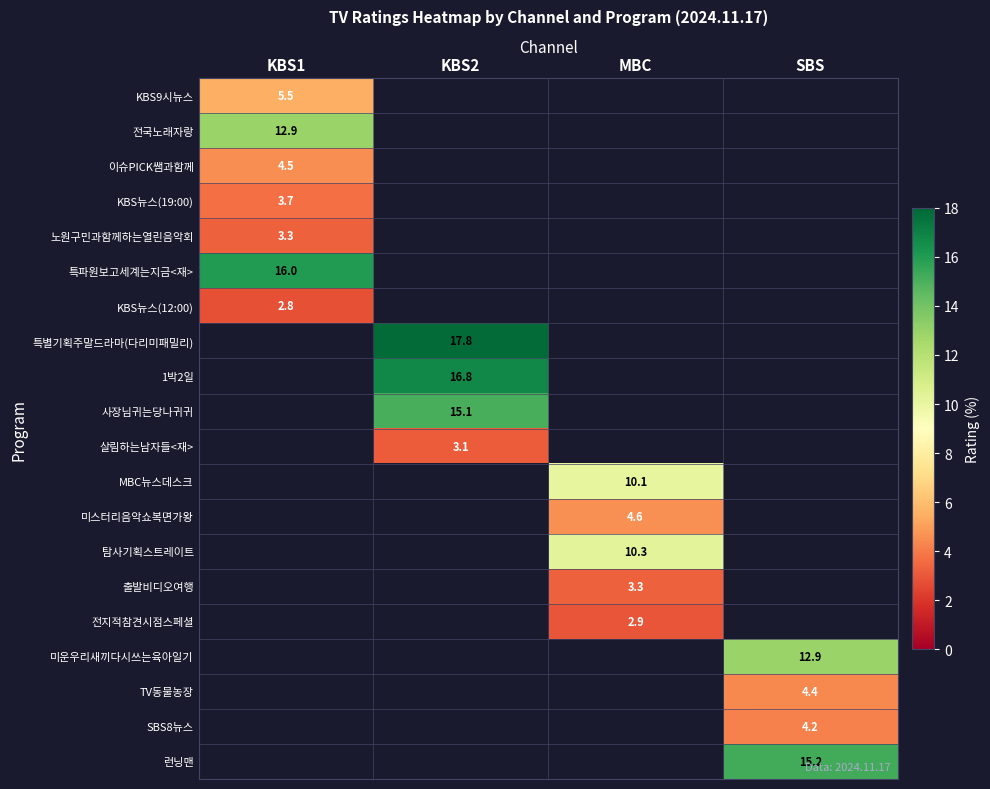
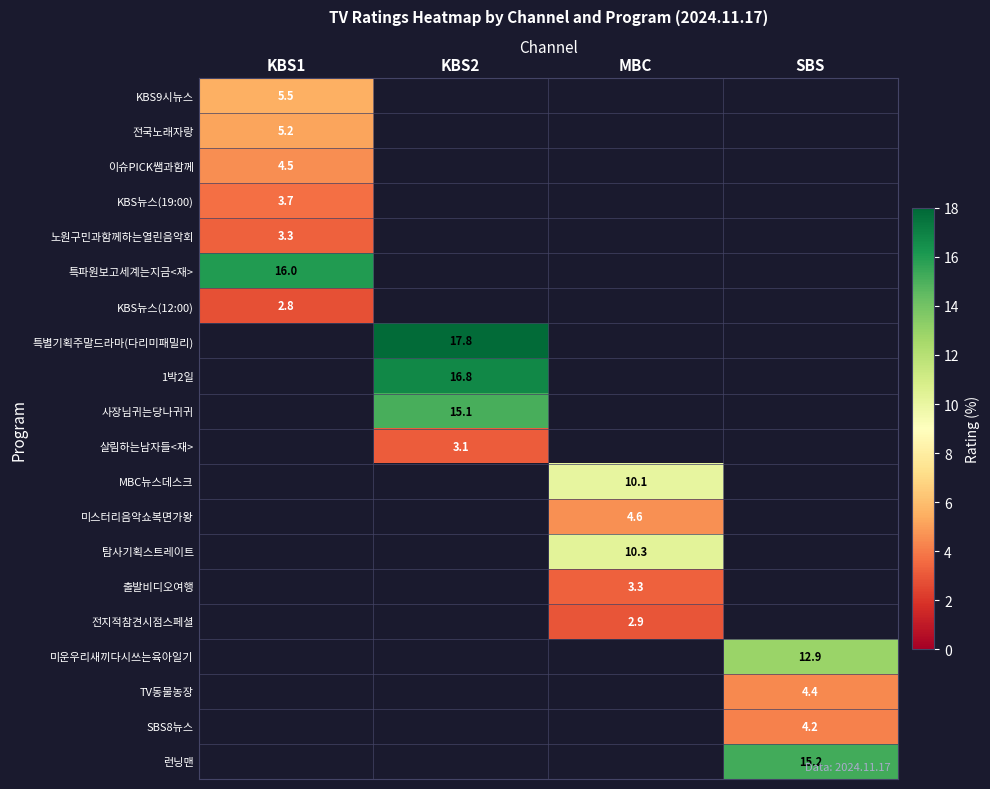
  {
    "KBS9시뉴스": {
      "KBS1": 5.5
    },
    "전국노래자랑": {
-     "KBS1": 12.9
+     "KBS1": 5.2
    },
    "이슈PICK쌤과함께": {
      "KBS1": 4.5
    },
    "KBS뉴스(19:00)": {
      "KBS1": 3.7
    },
    "노원구민과함께하는열린음악회": {
      "KBS1": 3.3
    },
    "특파원보고세계는지금<재>": {
      "KBS1": 16.0
    },
    "KBS뉴스(12:00)": {
      "KBS1": 2.8
    },
    "특별기획주말드라마(다리미패밀리)": {
      "KBS2": 17.8
    },
    "1박2일": {
      "KBS2": 16.8
    },
    "사장님귀는당나귀귀": {
      "KBS2": 15.1
    },
    "살림하는남자들<재>": {
      "KBS2": 3.1
    },
    "MBC뉴스데스크": {
      "MBC": 10.1
    },
    "미스터리음악쇼복면가왕": {
      "MBC": 4.6
    },
    "탐사기획스트레이트": {
      "MBC": 10.3
    },
    "출발비디오여행": {
      "MBC": 3.3
    },
    "전지적참견시점스페셜": {
      "MBC": 2.9
    },
    "미운우리새끼다시쓰는육아일기": {
      "SBS": 12.9
    },
    "TV동물농장": {
      "SBS": 4.4
    },
    "SBS8뉴스": {
      "SBS": 4.2
    }
  }
